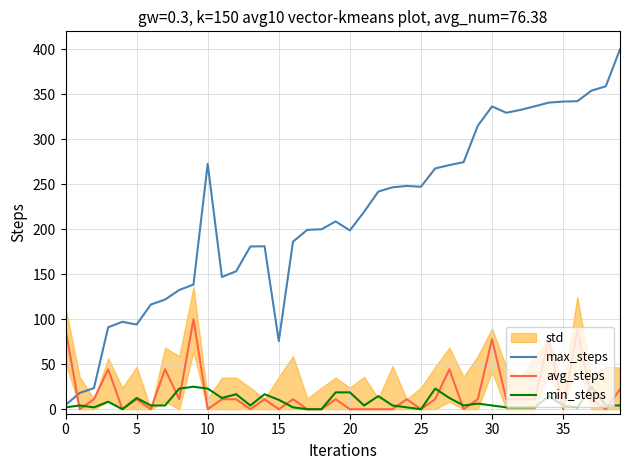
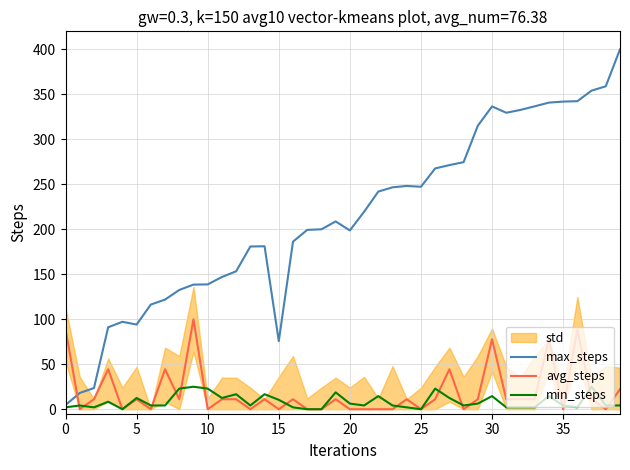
  {
    "max_steps": {
      "5": 90,
-     "10": 270,
+     "10": 140,
      "15": 80,
      "20": 200,
      "25": 250,
      "30": 340,
      "35": 340
    },
    "std": {
      "5": 50,
      "10": 10,
      "15": 40,
      "20": 20,
      "25": 20
    },
    "avg_steps": {
      "0": 90,
      "10": 0,
      "15": 0,
      "20": 0,
      "30": 80,
      "35": 0
    },
    "min_steps": {
      "10": 20,
      "15": 10,
-     "20": 20,
-     "30": 0
+     "20": 10,
+     "30": 10
    }
  }
